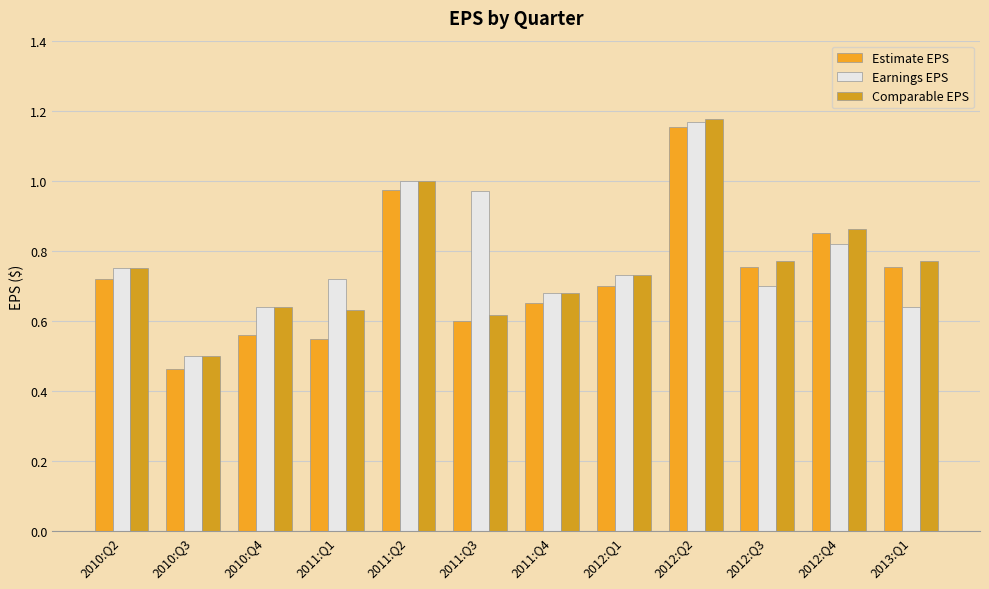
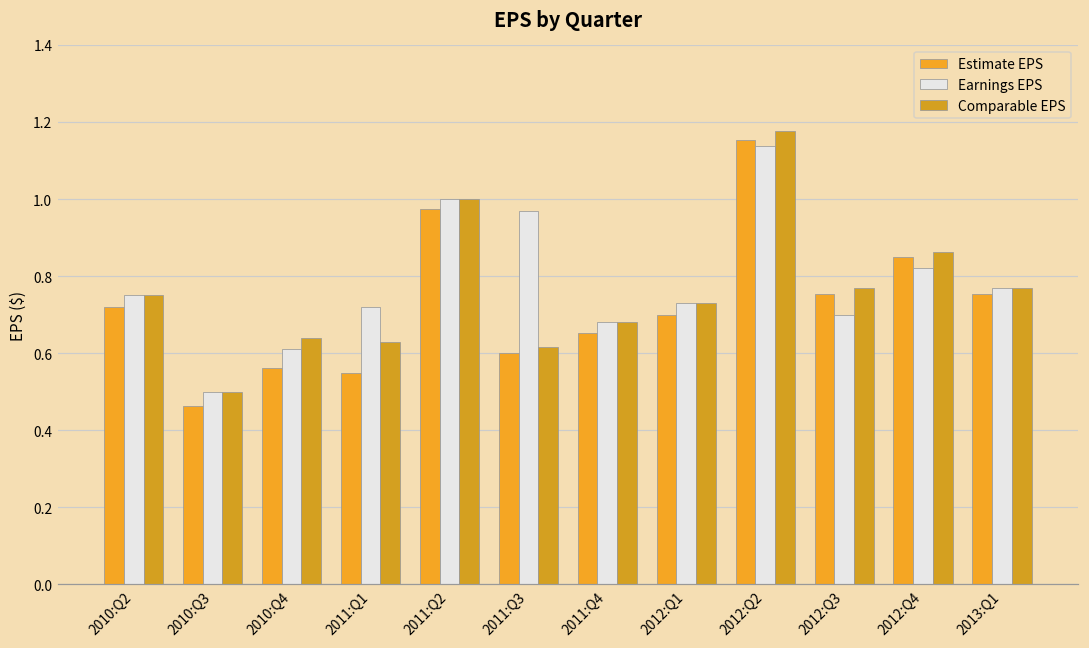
  {
    "Earnings EPS": {
      "2010:Q2": 0.75,
      "2010:Q3": 0.50,
-     "2010:Q4": 0.64,
+     "2010:Q4": 0.61,
      "2011:Q1": 0.72,
      "2011:Q2": 1.00,
      "2011:Q3": 0.97,
      "2011:Q4": 0.68,
      "2012:Q1": 0.73,
-     "2012:Q2": 1.17,
+     "2012:Q2": 1.14,
      "2012:Q3": 0.70,
      "2012:Q4": 0.82,
-     "2013:Q1": 0.64
+     "2013:Q1": 0.77
    }
  }
